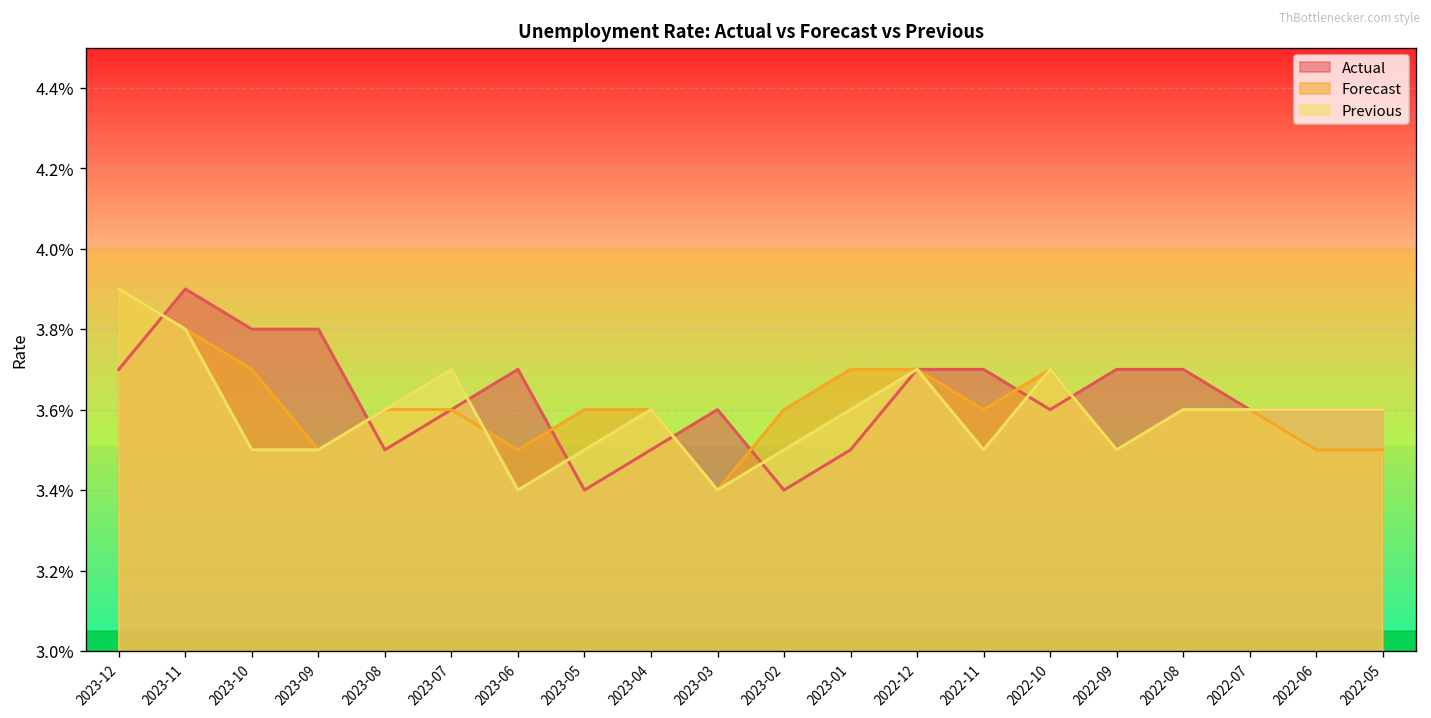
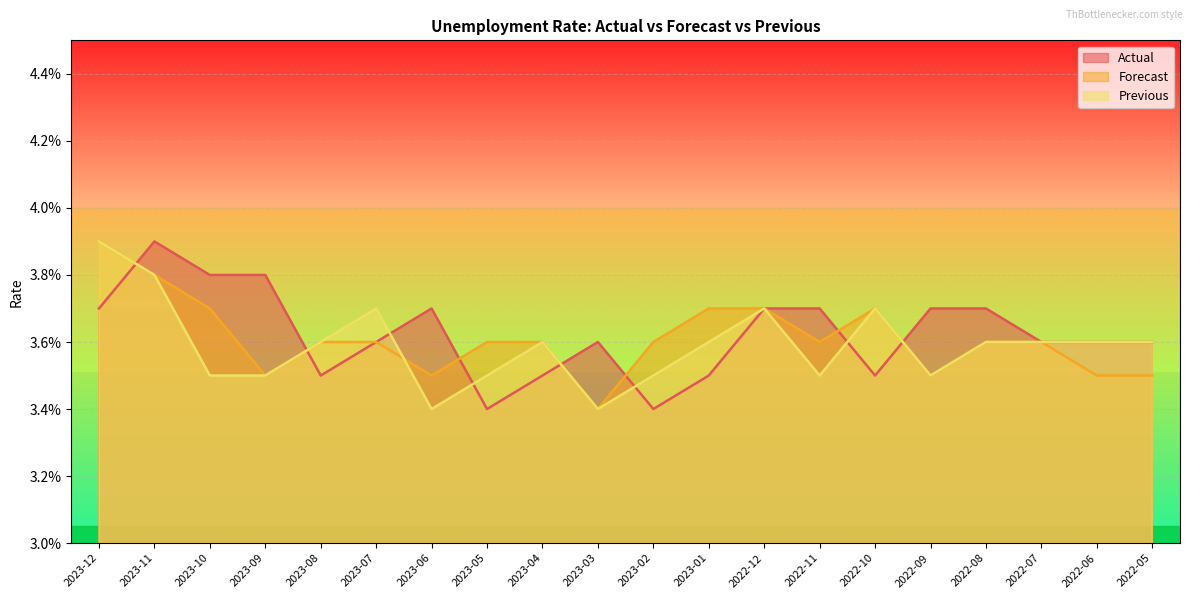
  {
    "Actual": {
      "2023-12": "3.70%",
      "2023-11": "3.90%",
      "2023-10": "3.80%",
      "2023-09": "3.80%",
      "2023-08": "3.50%",
      "2023-06": "3.70%",
      "2023-05": "3.40%",
      "2023-04": "3.50%",
      "2023-03": "3.60%",
      "2023-02": "3.40%",
      "2023-01": "3.50%",
      "2022-11": "3.70%",
-     "2022-10": "3.60%",
+     "2022-10": "3.50%",
      "2022-09": "3.70%",
      "2022-08": "3.70%"
    },
    "Forecast": {
      "2023-10": "3.70%",
      "2023-06": "3.50%",
      "2023-05": "3.60%",
      "2023-02": "3.60%",
      "2023-01": "3.70%",
      "2022-11": "3.60%",
      "2022-06": "3.50%",
      "2022-05": "3.50%"
    },
    "Previous": {
      "2023-10": "3.50%",
      "2023-07": "3.70%",
      "2023-06": "3.40%",
      "2023-05": "3.50%",
      "2023-02": "3.50%",
      "2023-01": "3.60%",
      "2022-11": "3.50%"
    }
  }
